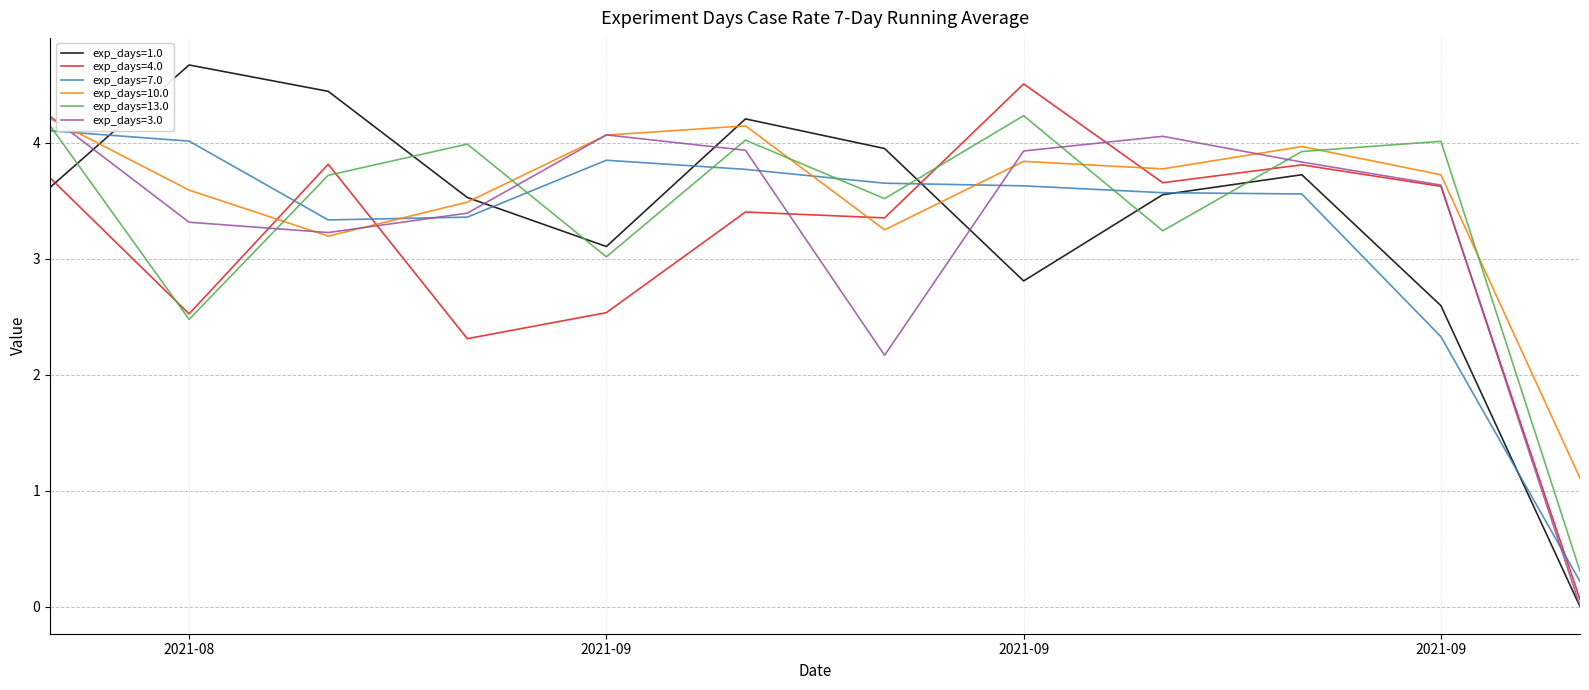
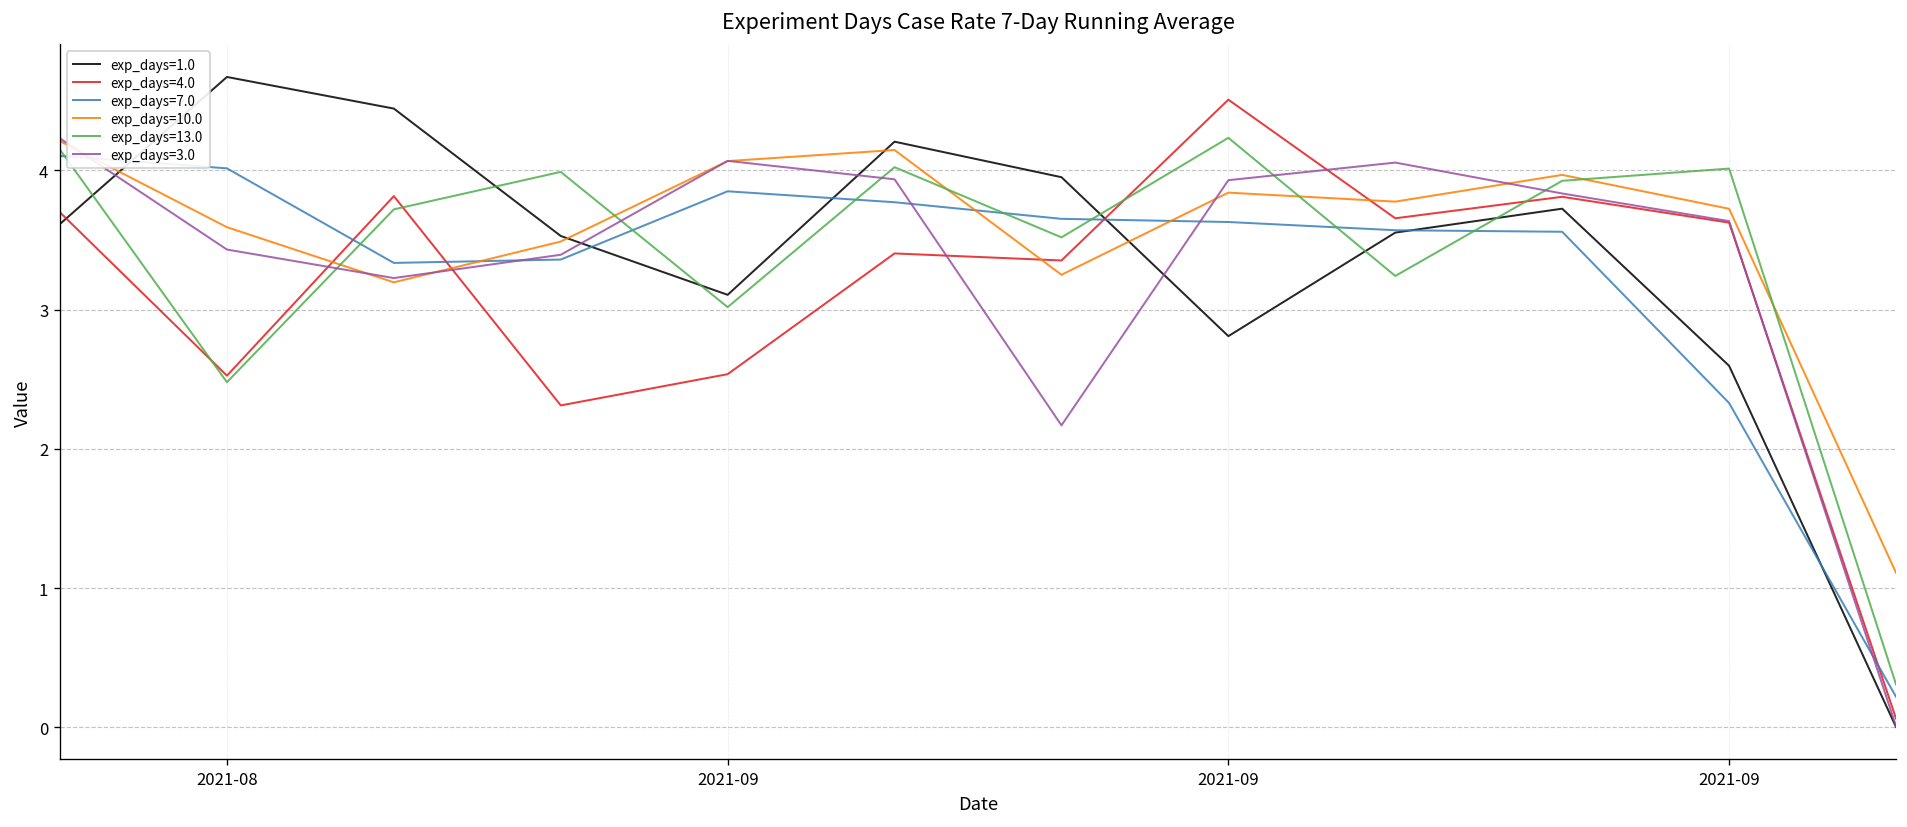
  {
    "exp_days=1.0": {
      "2021-08": 4.67
    },
    "exp_days=4.0": {
      "2021-08": 2.53
    },
    "exp_days=7.0": {
      "2021-08": 4.02
    },
    "exp_days=10.0": {
      "2021-08": 3.59
    },
    "exp_days=13.0": {
      "2021-08": 2.48
    },
    "exp_days=3.0": {
-     "2021-08": 3.32
+     "2021-08": 3.43
    }
  }
